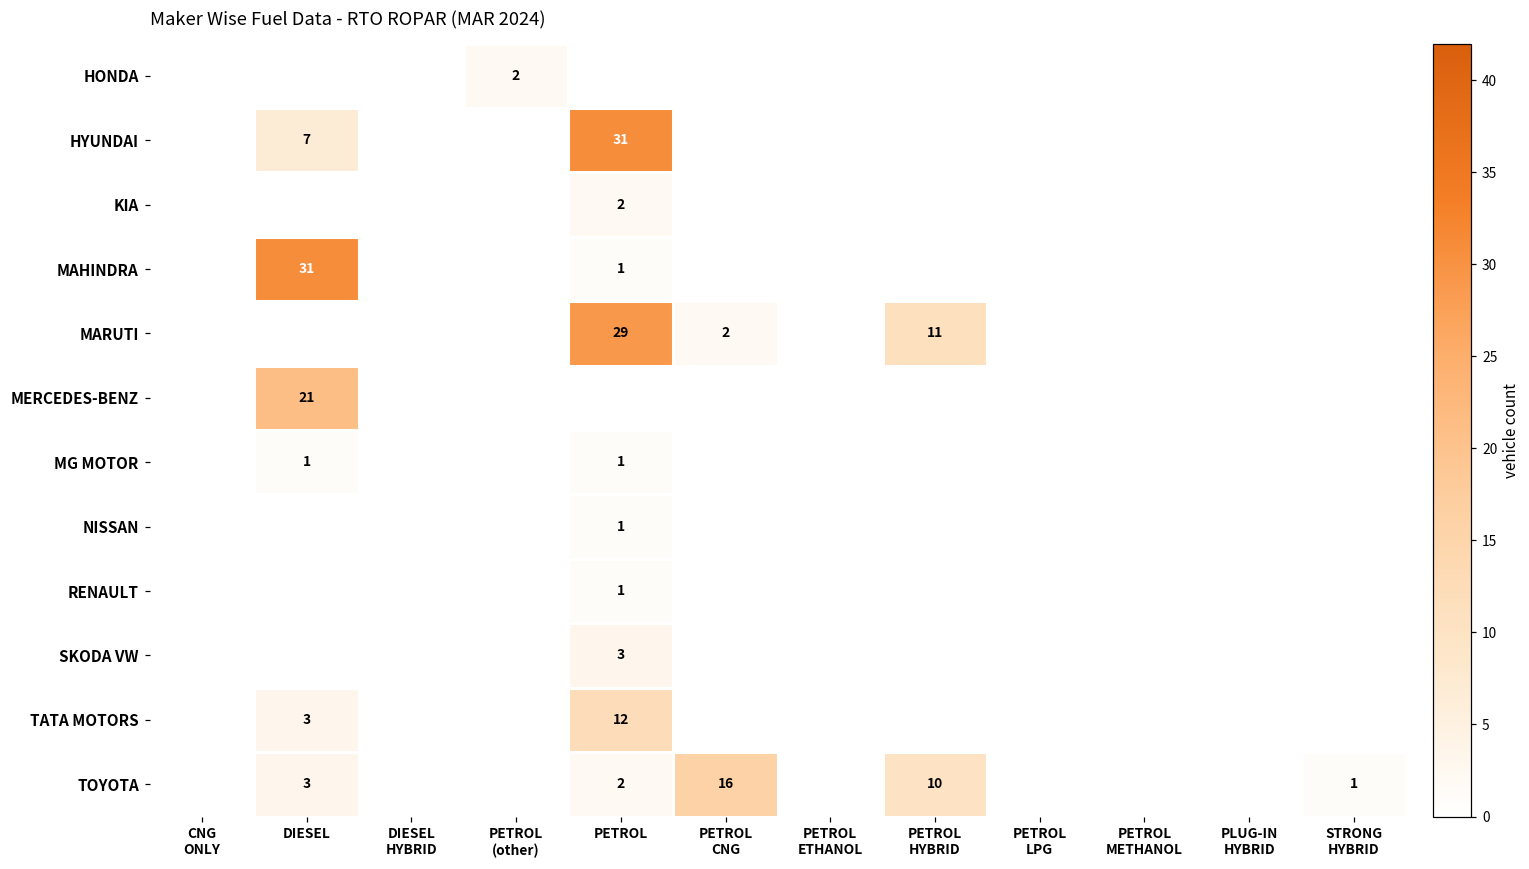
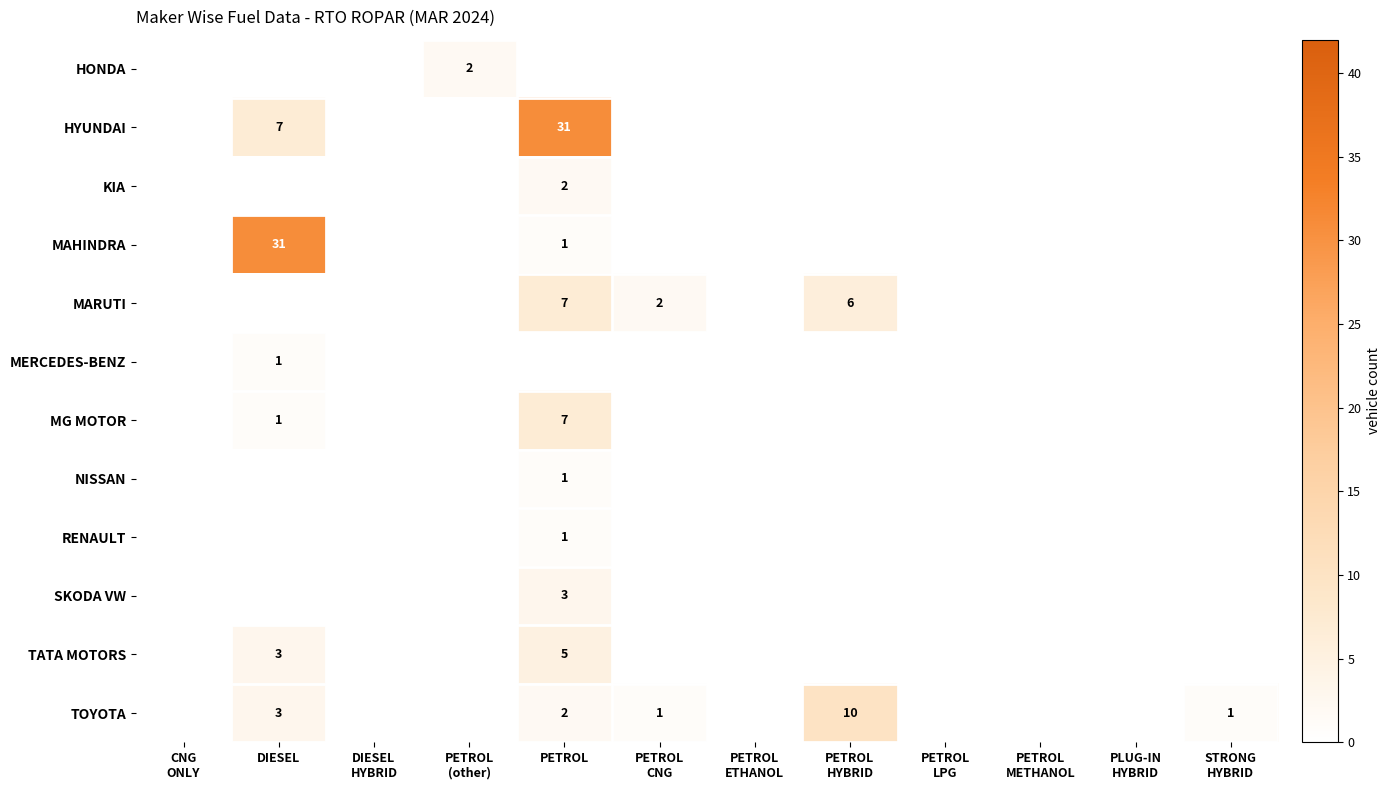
  {
    "HONDA": {
      "PETROL (other)": 2
    },
    "HYUNDAI": {
      "DIESEL": 7,
      "PETROL": 31
    },
    "KIA": {
      "PETROL": 2
    },
    "MAHINDRA": {
      "DIESEL": 31,
      "PETROL": 1
    },
    "MARUTI": {
-     "PETROL": 29,
+     "PETROL": 7,
      "PETROL CNG": 2,
-     "PETROL HYBRID": 11
+     "PETROL HYBRID": 6
    },
    "MERCEDES-BENZ": {
-     "DIESEL": 21
+     "DIESEL": 1
    },
    "MG MOTOR": {
      "DIESEL": 1,
-     "PETROL": 1
+     "PETROL": 7
    },
    "NISSAN": {
      "PETROL": 1
    },
    "RENAULT": {
      "PETROL": 1
    },
    "SKODA VW": {
      "PETROL": 3
    },
    "TATA MOTORS": {
      "DIESEL": 3,
-     "PETROL": 12
+     "PETROL": 5
    },
    "TOYOTA": {
      "DIESEL": 3,
      "PETROL": 2,
-     "PETROL CNG": 16,
+     "PETROL CNG": 1,
      "PETROL HYBRID": 10,
      "STRONG HYBRID": 1
    }
  }
